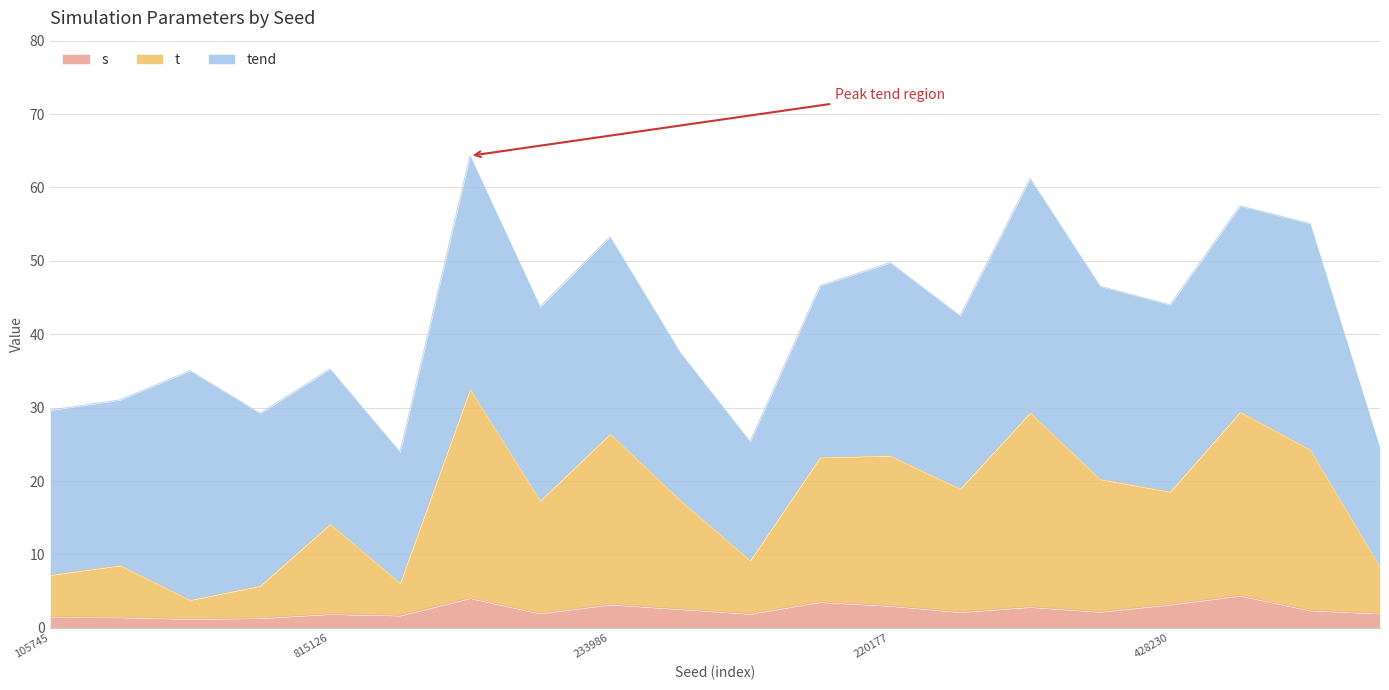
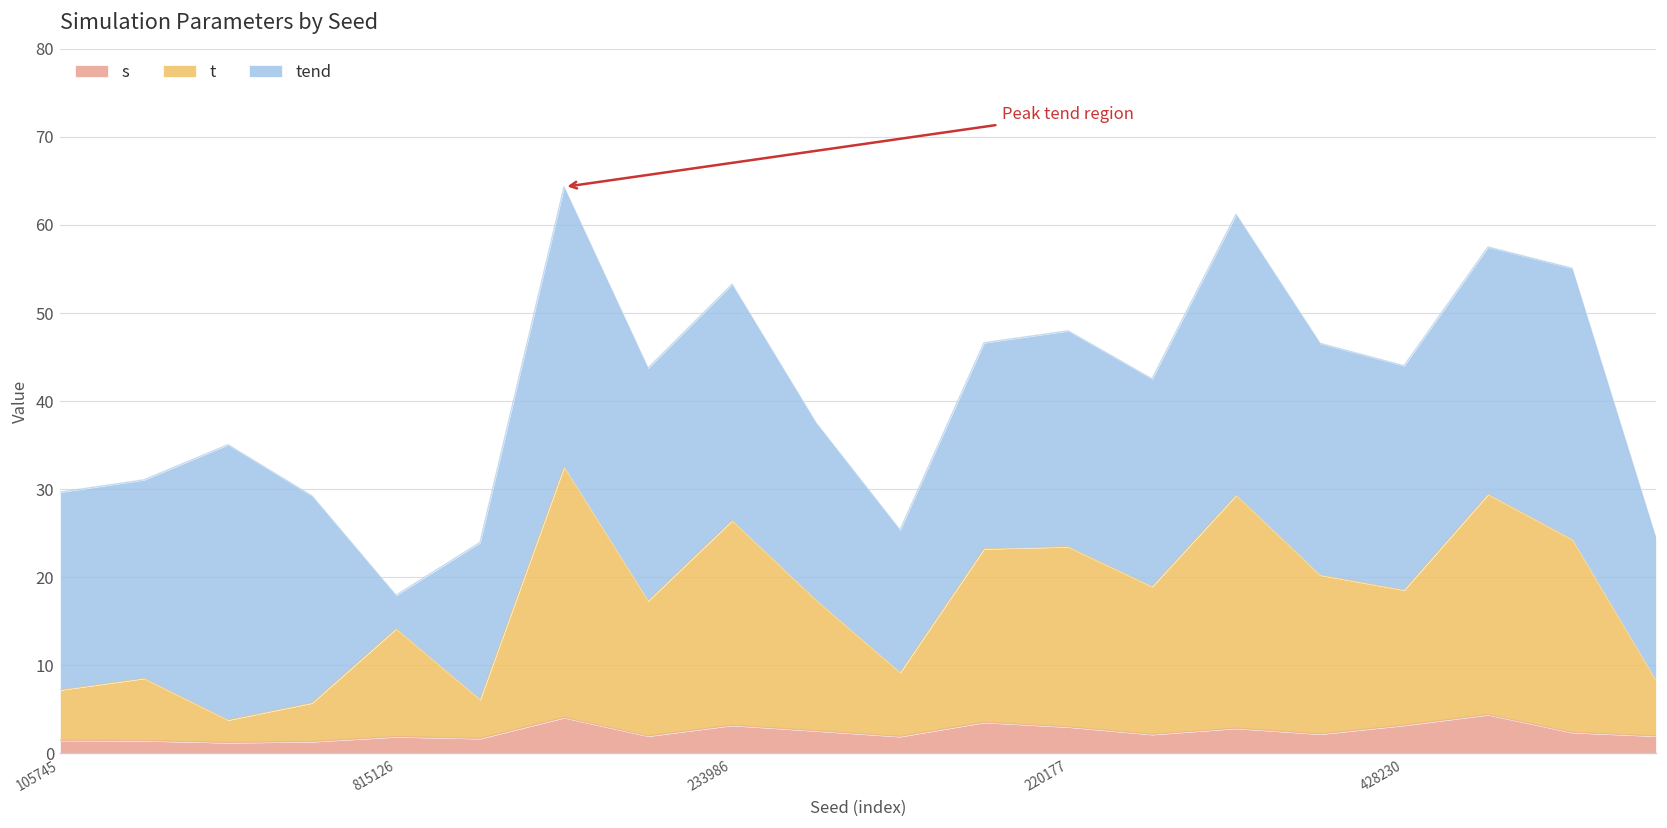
  {
    "tend": {
      "105745": 22,
-     "815126": 21,
+     "815126": 4,
      "233986": 27,
-     "220177": 26,
+     "220177": 25,
      "428230": 25
    }
  }
